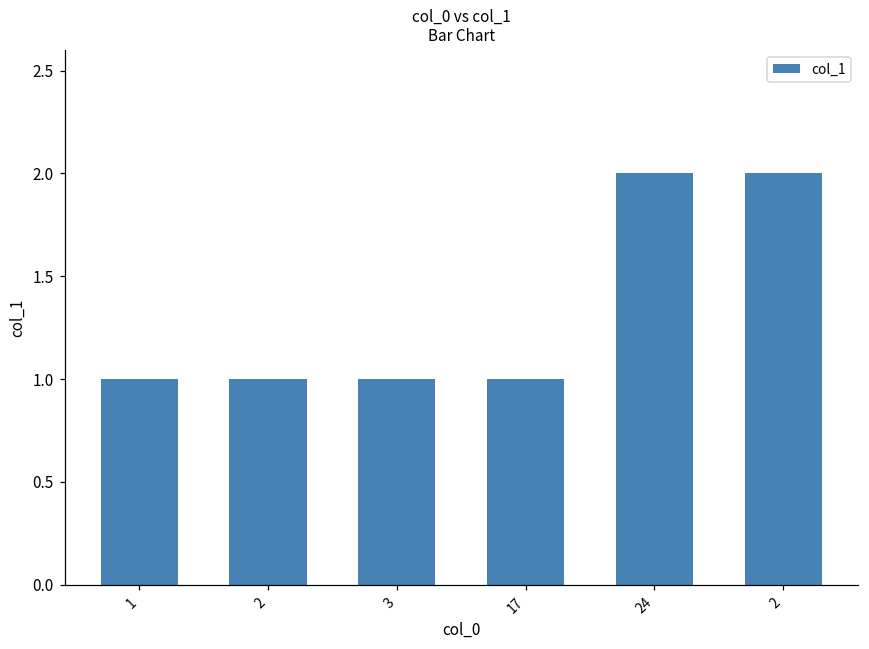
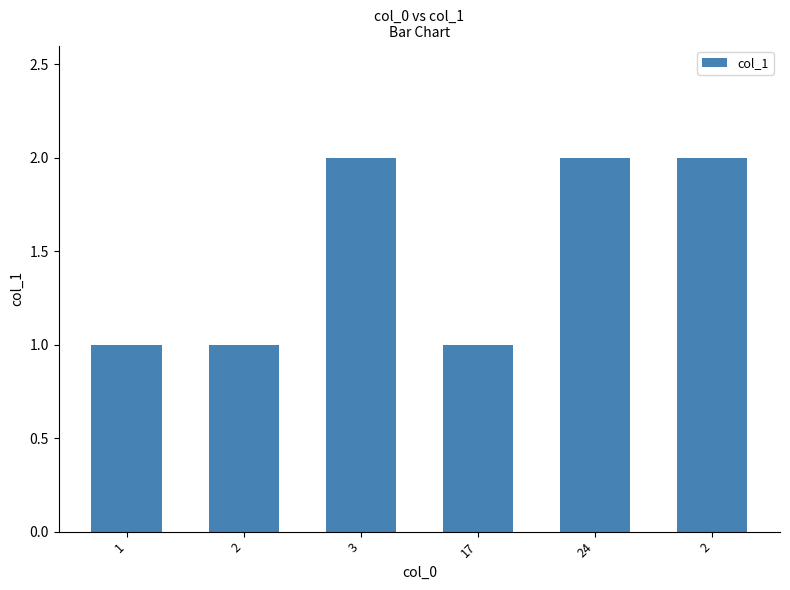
  {
    "1": 1,
-   "3": 1,
+   "3": 2,
    "17": 1,
    "24": 2
  }
